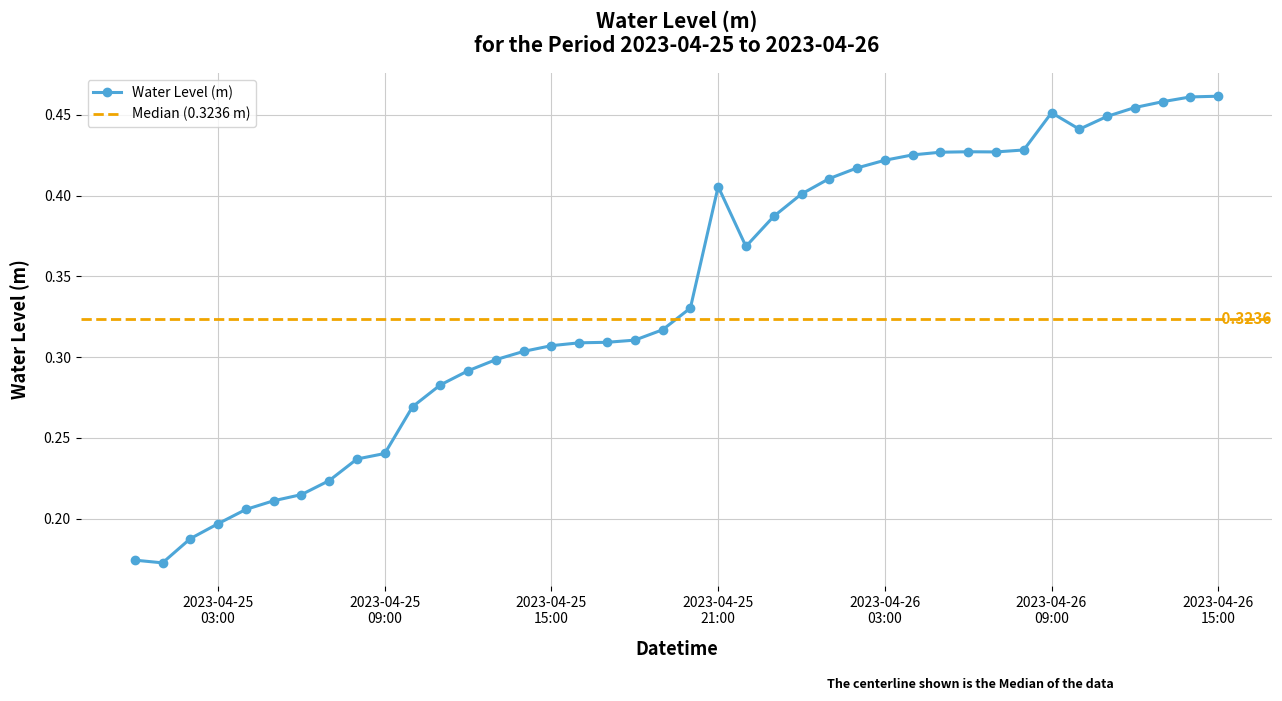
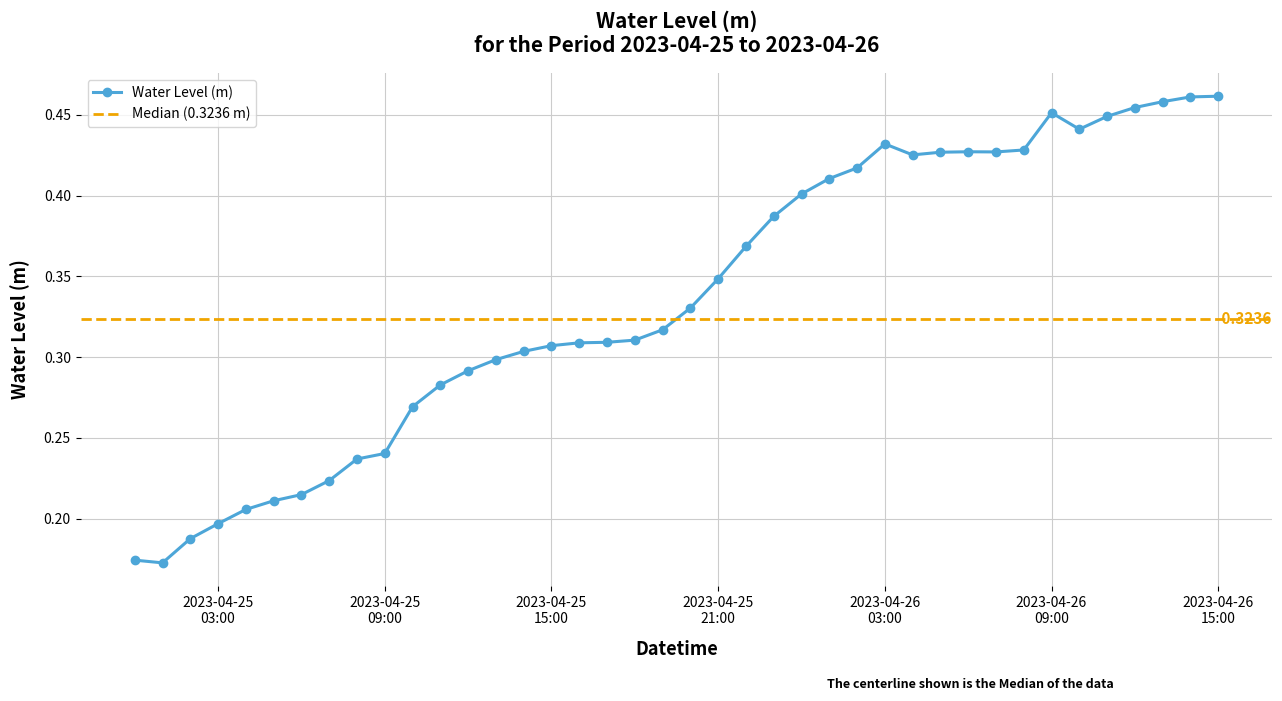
  {
    "2023-04-25 03:00": 0.197,
    "2023-04-25 09:00": 0.240,
    "2023-04-25 15:00": 0.307,
-   "2023-04-25 21:00": 0.406,
-   "2023-04-26 03:00": 0.422,
+   "2023-04-25 21:00": 0.348,
+   "2023-04-26 03:00": 0.432,
    "2023-04-26 09:00": 0.451,
    "2023-04-26 15:00": 0.461
  }
